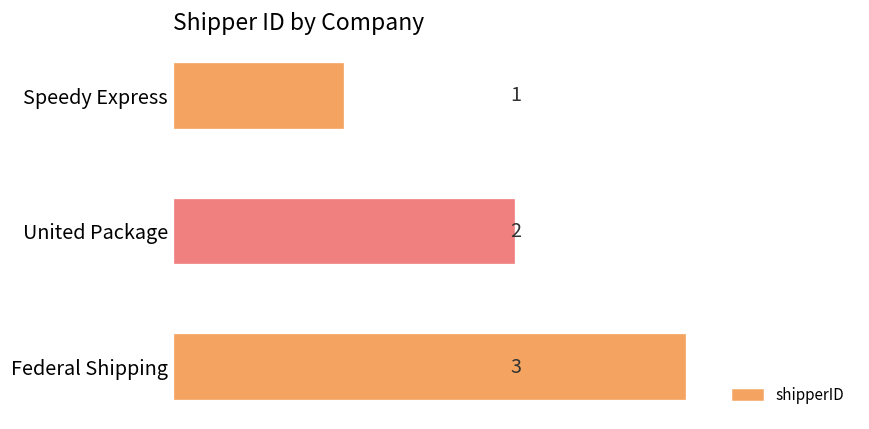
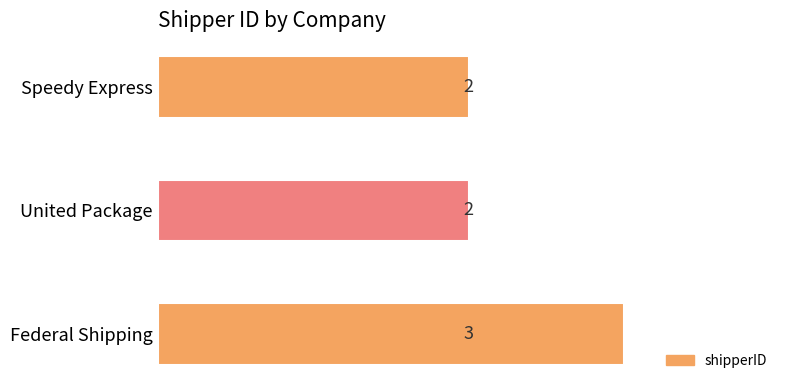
  {
-   "Speedy Express": 1,
+   "Speedy Express": 2,
    "United Package": 2,
    "Federal Shipping": 3
  }
